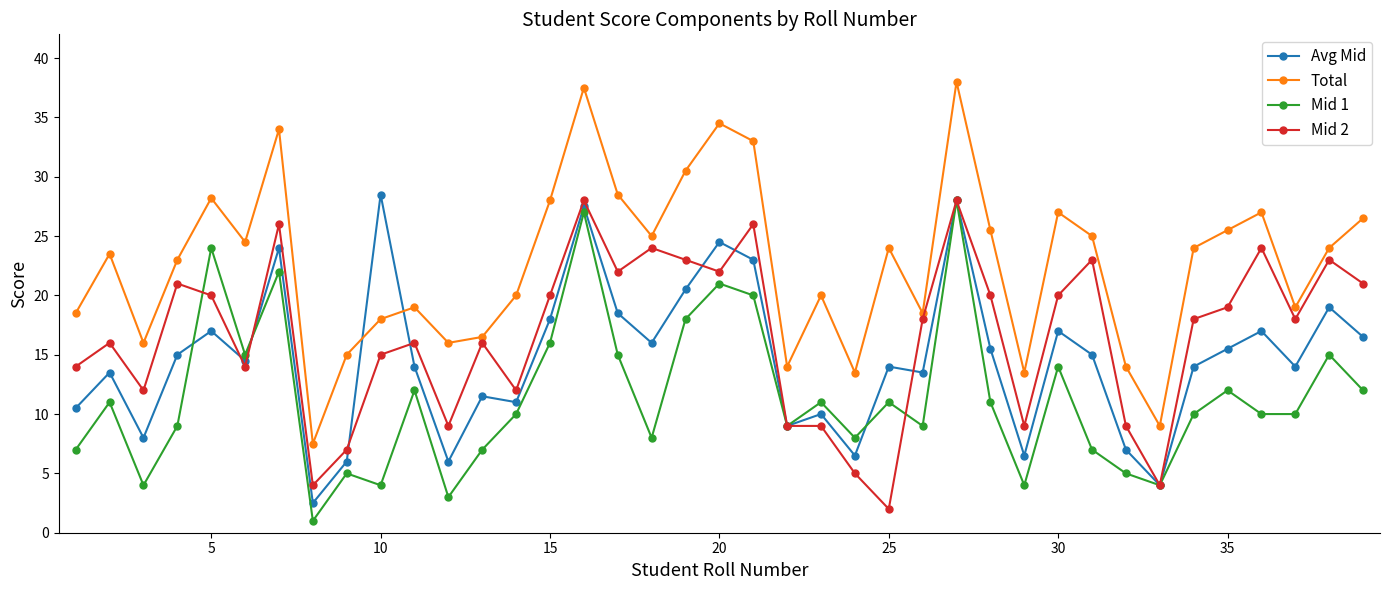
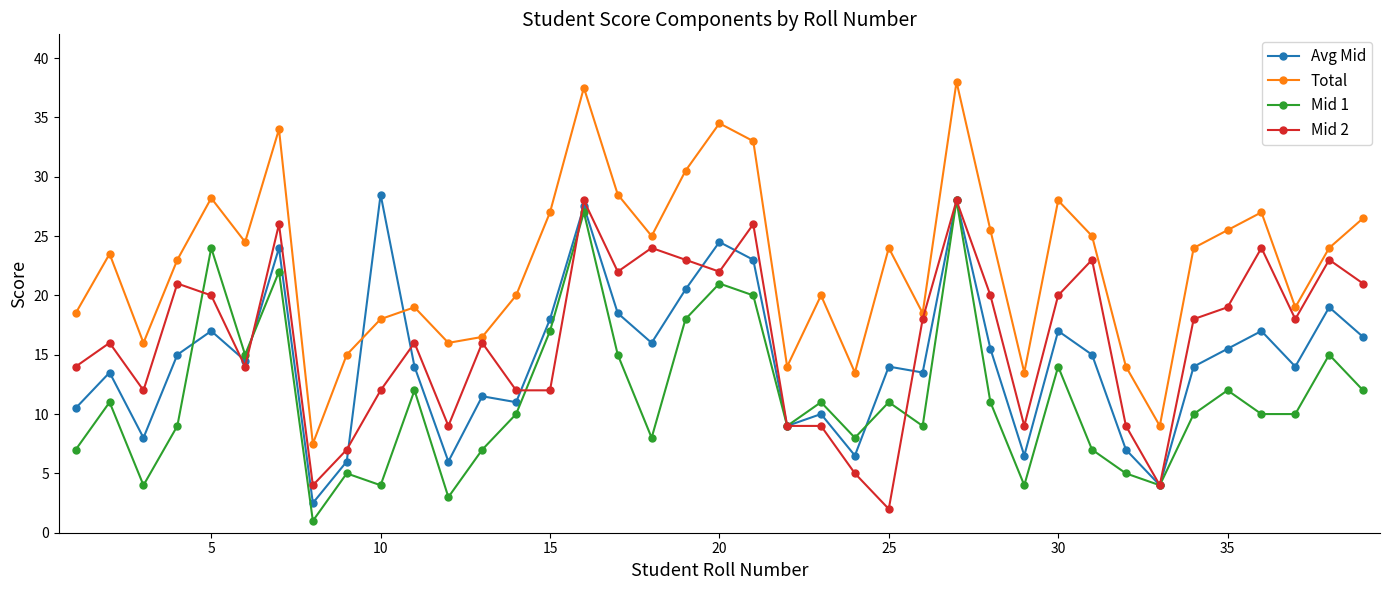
  {
    "Avg Mid": {
      "5": 17,
      "10": 28.5,
      "15": 18,
      "20": 24.5,
      "25": 14,
      "30": 17,
      "35": 15.5
    },
    "Total": {
      "5": 28,
      "10": 18,
-     "15": 28,
+     "15": 27,
      "20": 34.5,
      "25": 24,
-     "30": 27,
+     "30": 28,
      "35": 25.5
    },
    "Mid 1": {
      "5": 24,
      "10": 4,
-     "15": 16,
+     "15": 17,
      "20": 21,
      "25": 11,
      "30": 14,
      "35": 12
    },
    "Mid 2": {
      "5": 20,
-     "10": 15,
-     "15": 20,
+     "10": 12,
+     "15": 12,
      "20": 22,
      "25": 2,
      "30": 20,
      "35": 19
    }
  }
